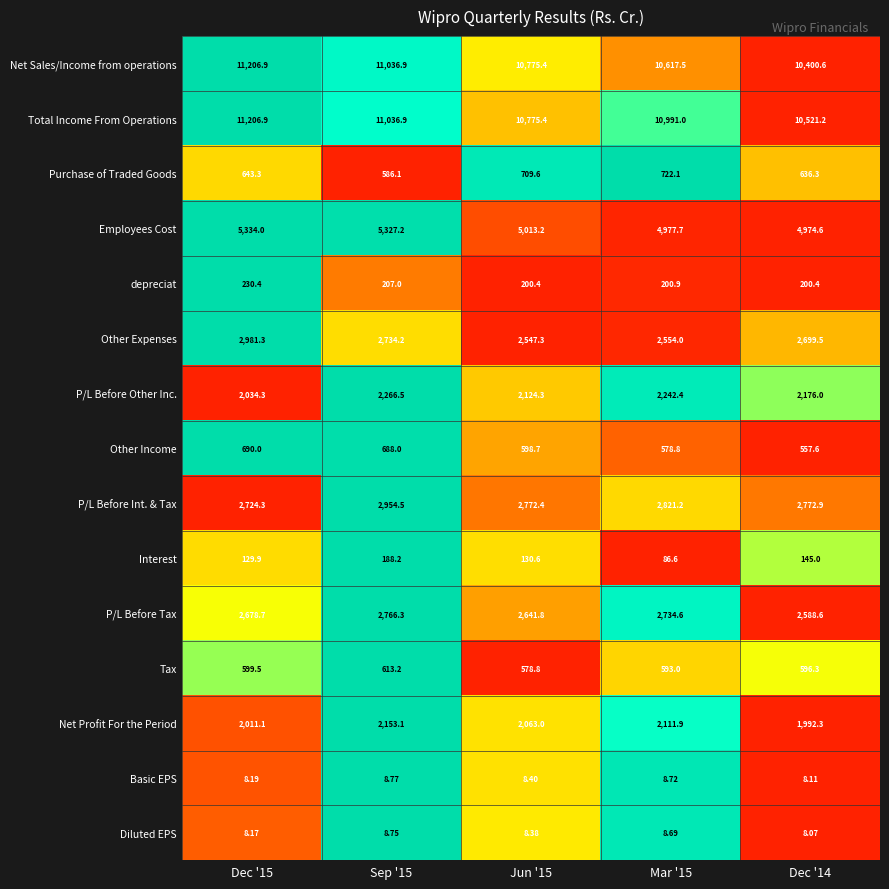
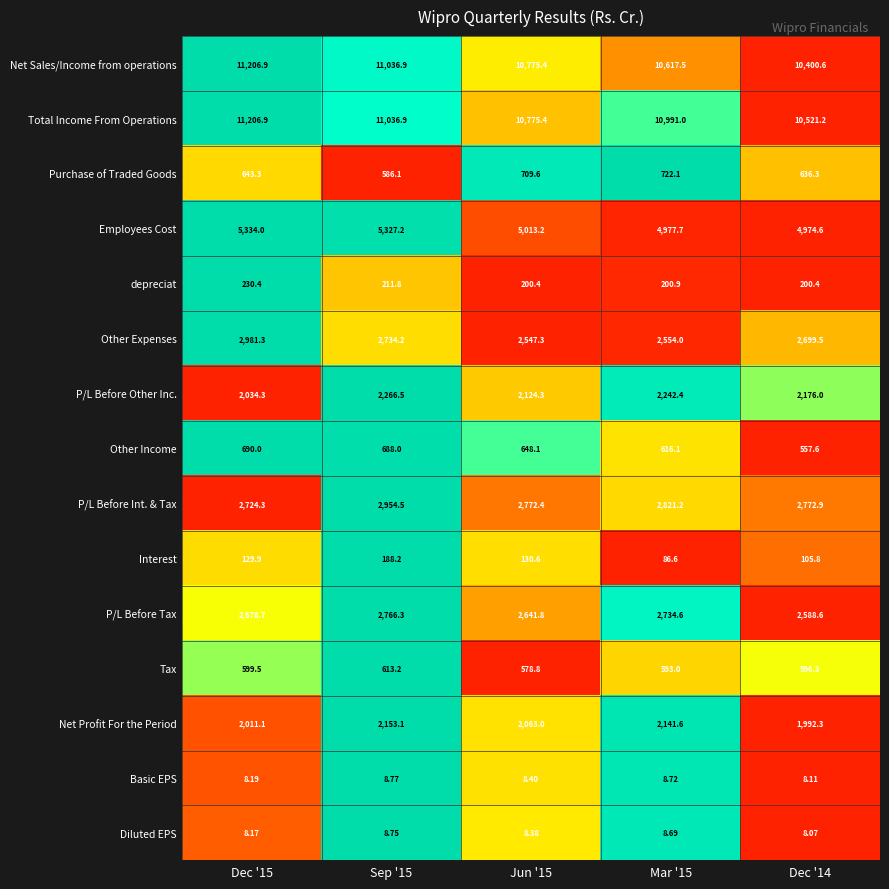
  {
    "Net Sales/Income from operations": {
      "Dec '15": "11,206.9",
      "Sep '15": "11,036.9",
      "Jun '15": "10,775.4",
      "Mar '15": "10,617.5",
      "Dec '14": "10,400.6"
    },
    "Total Income From Operations": {
      "Dec '15": "11,206.9",
      "Sep '15": "11,036.9",
      "Jun '15": "10,775.4",
      "Mar '15": "10,991.0",
      "Dec '14": "10,521.2"
    },
    "Purchase of Traded Goods": {
      "Dec '15": "643.3",
      "Sep '15": "586.1",
      "Jun '15": "709.6",
      "Mar '15": "722.1",
      "Dec '14": "636.3"
    },
    "Employees Cost": {
      "Dec '15": "5,334.0",
      "Sep '15": "5,327.2",
      "Jun '15": "5,013.2",
      "Mar '15": "4,977.7",
      "Dec '14": "4,974.6"
    },
    "depreciat": {
      "Dec '15": "230.4",
-     "Sep '15": "207.0",
+     "Sep '15": "211.8",
      "Jun '15": "200.4",
      "Mar '15": "200.9",
      "Dec '14": "200.4"
    },
    "Other Expenses": {
      "Dec '15": "2,981.3",
      "Sep '15": "2,734.2",
      "Jun '15": "2,547.3",
      "Mar '15": "2,554.0",
      "Dec '14": "2,699.5"
    },
    "P/L Before Other Inc.": {
      "Dec '15": "2,034.3",
      "Sep '15": "2,266.5",
      "Jun '15": "2,124.3",
      "Mar '15": "2,242.4",
      "Dec '14": "2,176.0"
    },
    "Other Income": {
      "Dec '15": "690.0",
      "Sep '15": "688.0",
-     "Jun '15": "598.7",
-     "Mar '15": "578.8",
+     "Jun '15": "648.1",
+     "Mar '15": "616.1",
      "Dec '14": "557.6"
    },
    "P/L Before Int. & Tax": {
      "Dec '15": "2,724.3",
      "Sep '15": "2,954.5",
      "Jun '15": "2,772.4",
      "Mar '15": "2,821.2",
      "Dec '14": "2,772.9"
    },
    "Interest": {
      "Dec '15": "129.9",
      "Sep '15": "188.2",
      "Jun '15": "130.6",
      "Mar '15": "86.6",
-     "Dec '14": "145.0"
+     "Dec '14": "105.8"
    },
    "P/L Before Tax": {
      "Dec '15": "2,678.7",
      "Sep '15": "2,766.3",
      "Jun '15": "2,641.8",
      "Mar '15": "2,734.6",
      "Dec '14": "2,588.6"
    },
    "Tax": {
      "Dec '15": "599.5",
      "Sep '15": "613.2",
      "Jun '15": "578.8",
      "Mar '15": "593.0",
      "Dec '14": "596.3"
    },
    "Net Profit For the Period": {
      "Dec '15": "2,011.1",
      "Sep '15": "2,153.1",
      "Jun '15": "2,063.0",
-     "Mar '15": "2,111.9",
+     "Mar '15": "2,141.6",
      "Dec '14": "1,992.3"
    },
    "Basic EPS": {
      "Dec '15": "8.19",
      "Sep '15": "8.77",
      "Jun '15": "8.40",
      "Mar '15": "8.72",
      "Dec '14": "8.11"
    },
    "Diluted EPS": {
      "Dec '15": "8.17",
      "Sep '15": "8.75",
      "Jun '15": "8.38",
      "Mar '15": "8.69",
      "Dec '14": "8.07"
    }
  }
